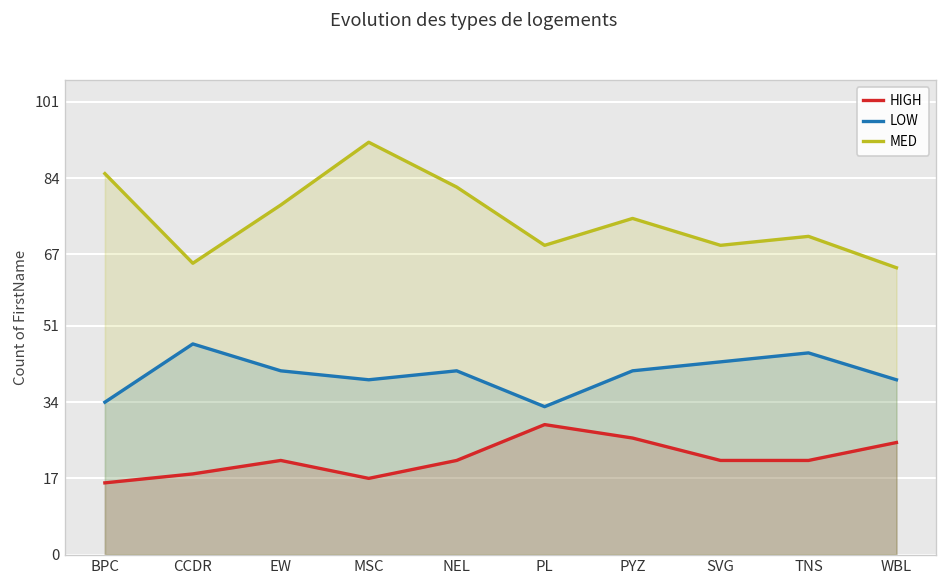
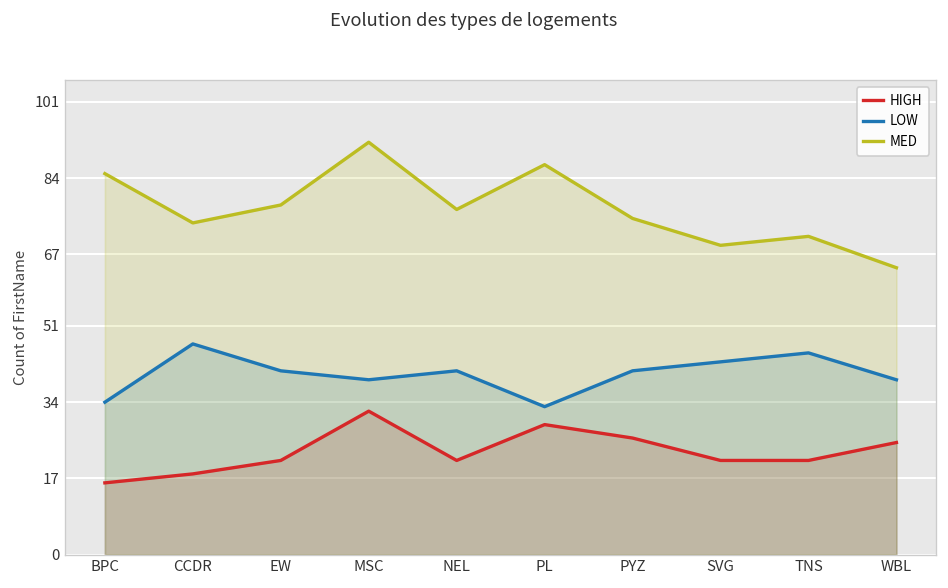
  {
    "HIGH": {
      "BPC": 16,
      "CCDR": 18,
      "EW": 21,
-     "MSC": 17,
+     "MSC": 32,
      "NEL": 21,
      "PL": 29,
      "PYZ": 26,
      "SVG": 21,
      "TNS": 21,
      "WBL": 25
    },
    "LOW": {
      "BPC": 34,
      "CCDR": 47,
      "EW": 41,
      "MSC": 39,
      "NEL": 41,
      "PL": 33,
      "PYZ": 41,
      "SVG": 43,
      "TNS": 45,
      "WBL": 39
    },
    "MED": {
      "BPC": 85,
-     "CCDR": 65,
+     "CCDR": 74,
      "EW": 78,
      "MSC": 92,
-     "NEL": 82,
-     "PL": 69,
+     "NEL": 77,
+     "PL": 87,
      "PYZ": 75,
      "SVG": 69,
      "TNS": 71,
      "WBL": 64
    }
  }
